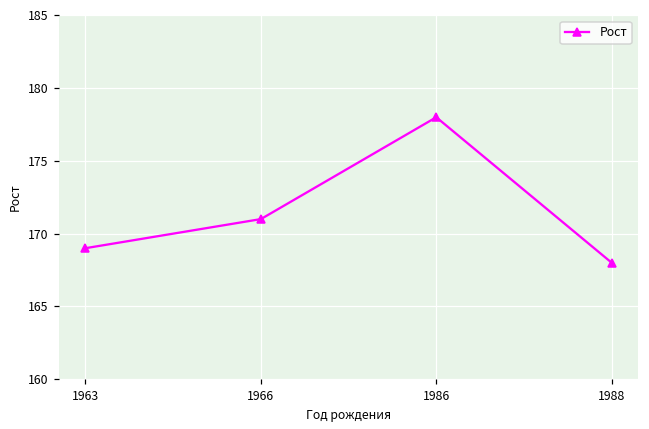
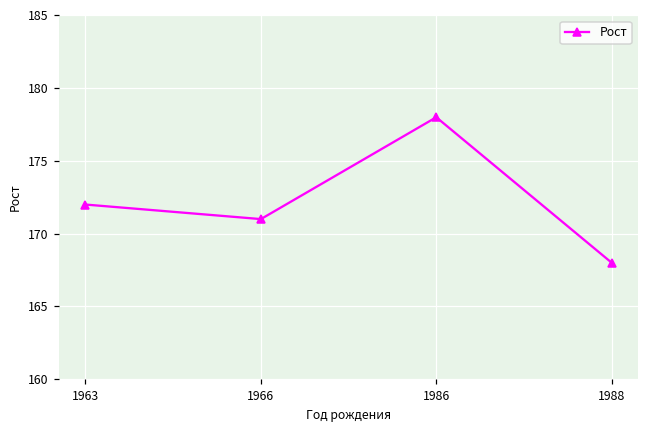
  {
-   "1963": 169,
+   "1963": 172,
    "1966": 171,
    "1986": 178,
    "1988": 168
  }
